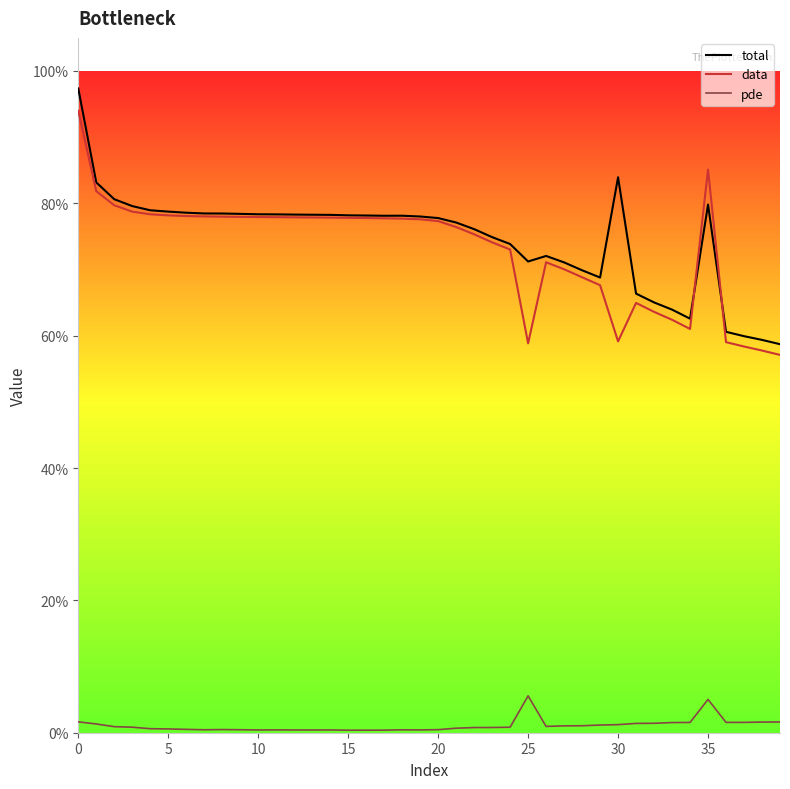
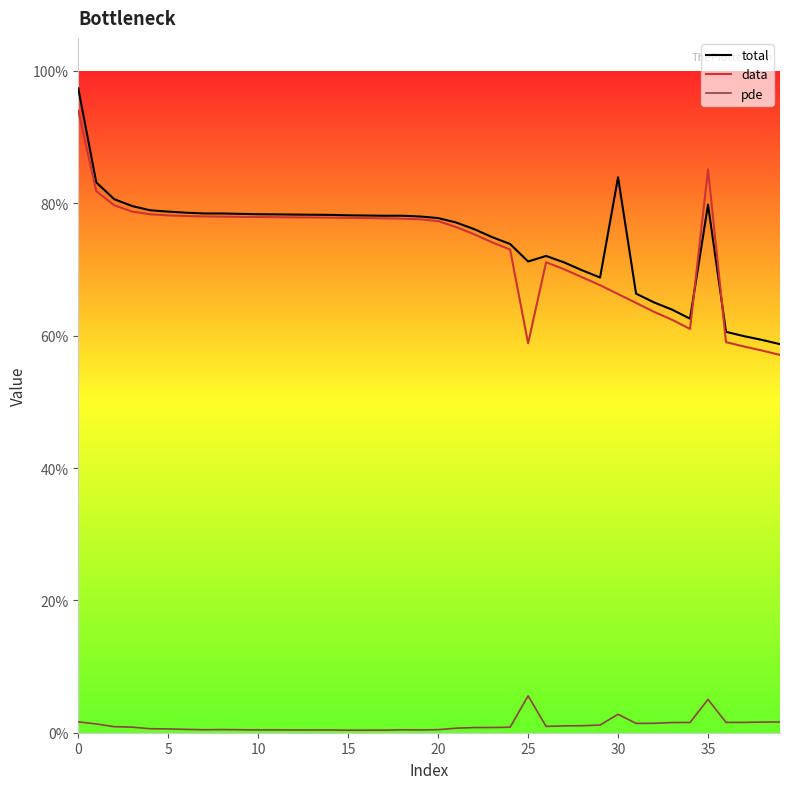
  {
    "total": {
      "0": "97%",
      "5": "79%",
      "10": "78%",
      "20": "78%",
      "25": "71%",
      "30": "84%",
      "35": "80%"
    },
    "data": {
      "0": "94%",
      "5": "78%",
      "10": "78%",
      "20": "77%",
      "25": "59%",
-     "30": "59%",
+     "30": "66%",
      "35": "85%"
    },
    "pde": {
      "0": "2%",
      "5": "1%",
      "10": "0%",
      "15": "0%",
      "20": "0%",
      "25": "6%",
-     "30": "1%",
+     "30": "3%",
      "35": "5%"
    }
  }
